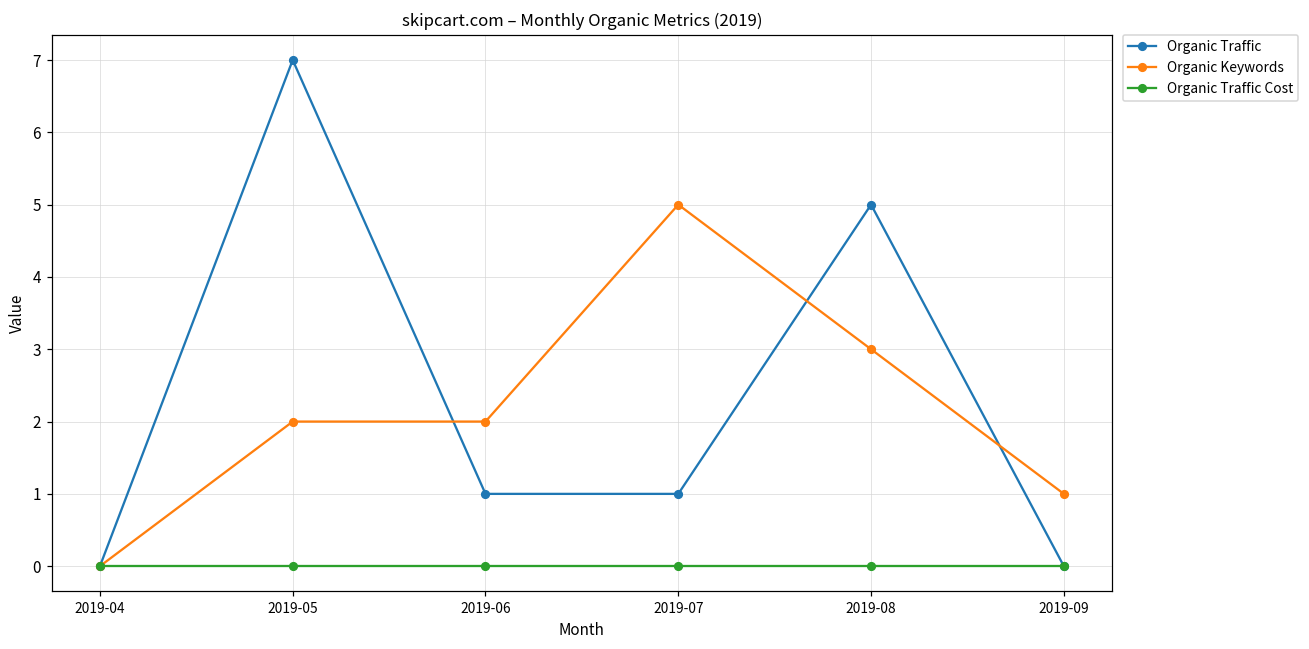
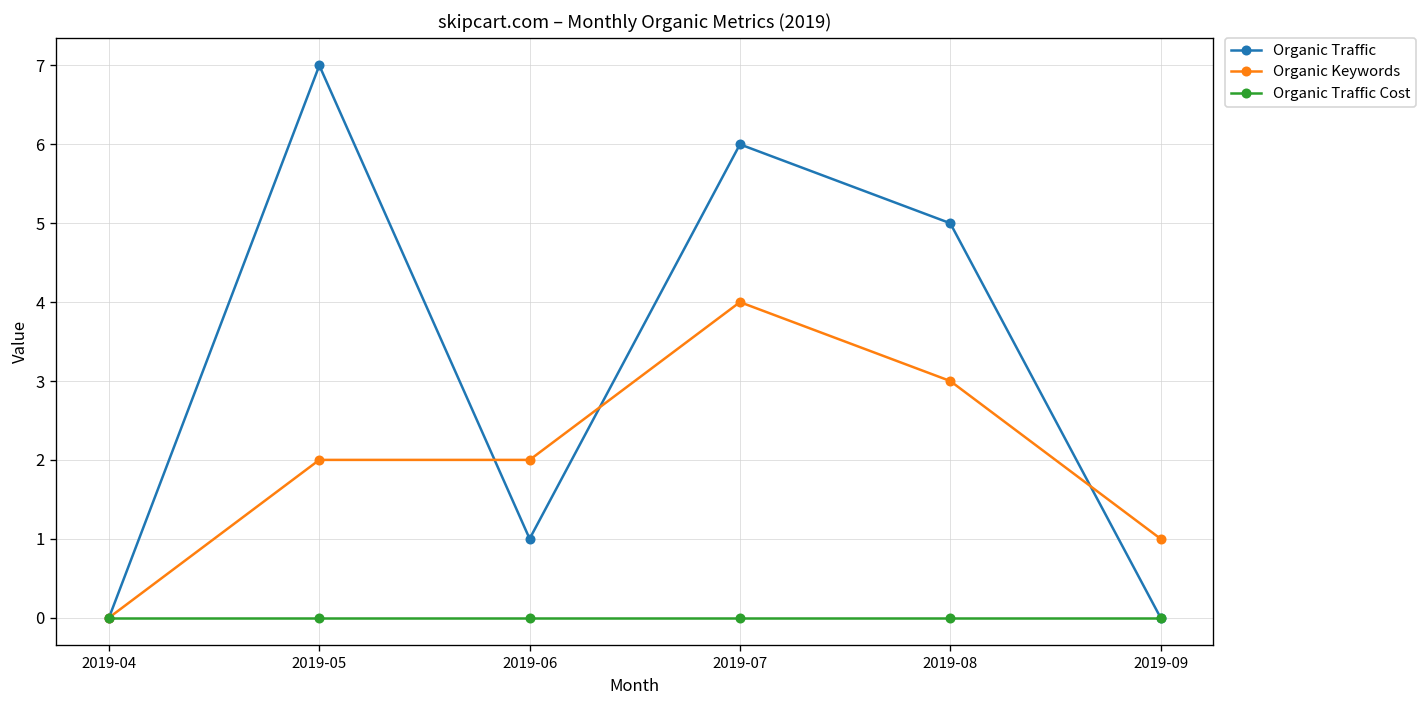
  {
    "Organic Traffic": {
      "2019-05": 7,
      "2019-06": 1,
-     "2019-07": 1,
+     "2019-07": 6,
      "2019-08": 5
    },
    "Organic Keywords": {
      "2019-05": 2,
      "2019-06": 2,
-     "2019-07": 5,
+     "2019-07": 4,
      "2019-08": 3,
      "2019-09": 1
    },
    "Organic Traffic Cost": {
      "2019-05": 0,
      "2019-06": 0,
      "2019-07": 0,
      "2019-08": 0
    }
  }
